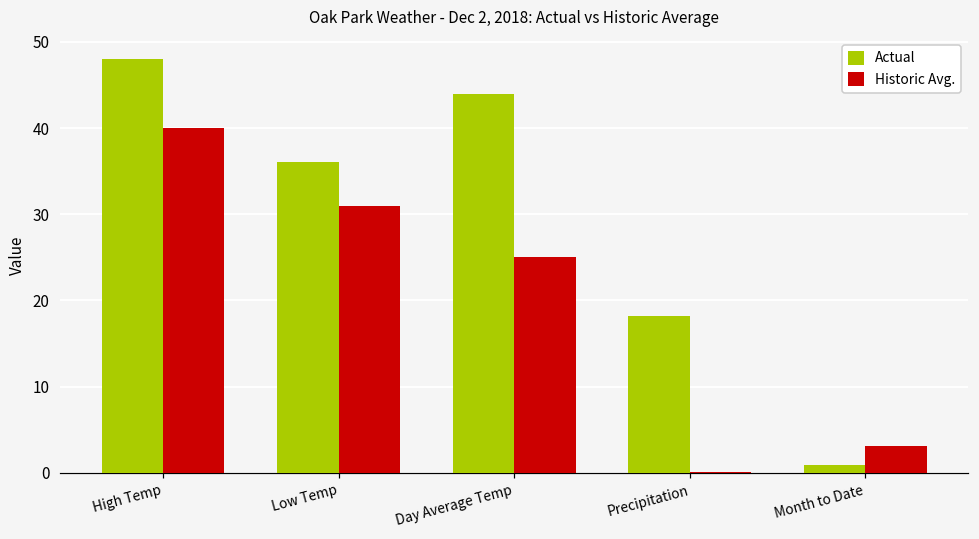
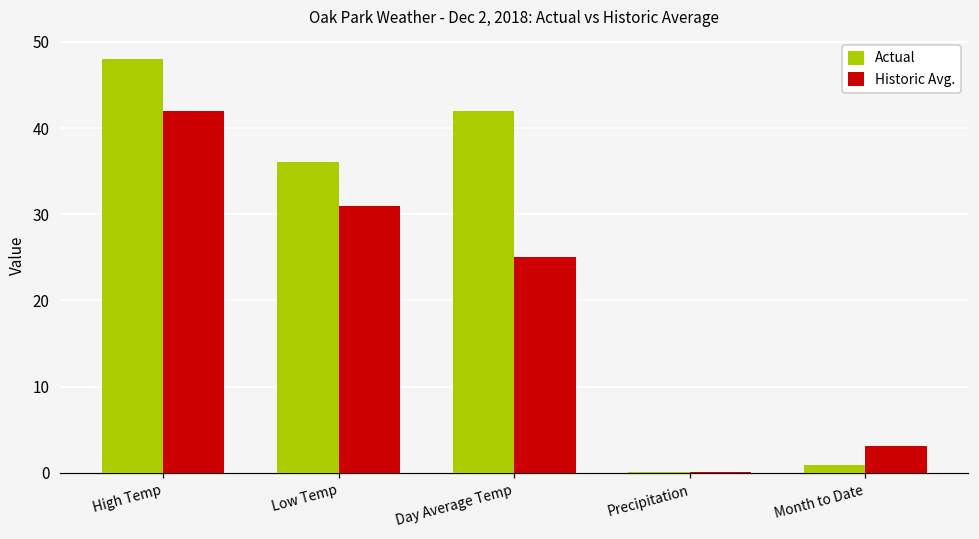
  {
    "Actual": {
      "High Temp": 48,
      "Low Temp": 36,
-     "Day Average Temp": 44,
-     "Precipitation": 18,
+     "Day Average Temp": 42,
+     "Precipitation": 0,
      "Month to Date": 1
    },
    "Historic Avg.": {
-     "High Temp": 40,
+     "High Temp": 42,
      "Low Temp": 31,
      "Day Average Temp": 25,
      "Month to Date": 3
    }
  }
